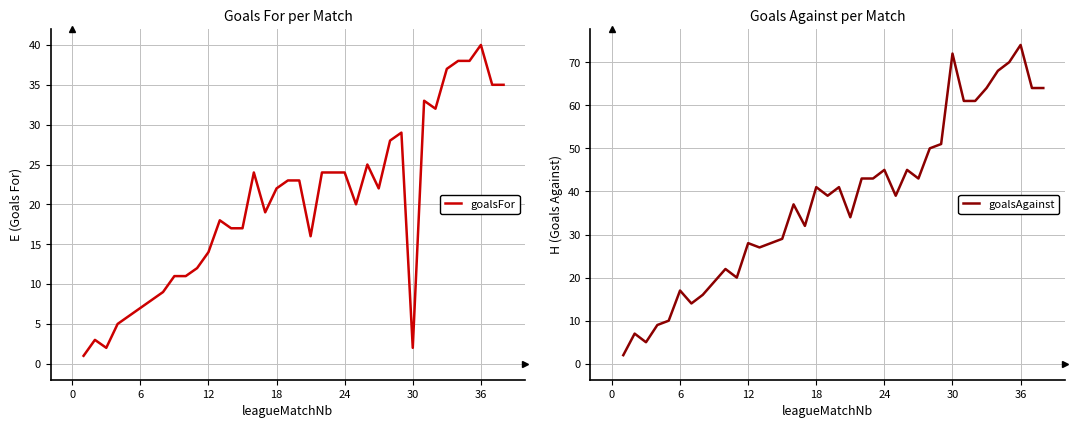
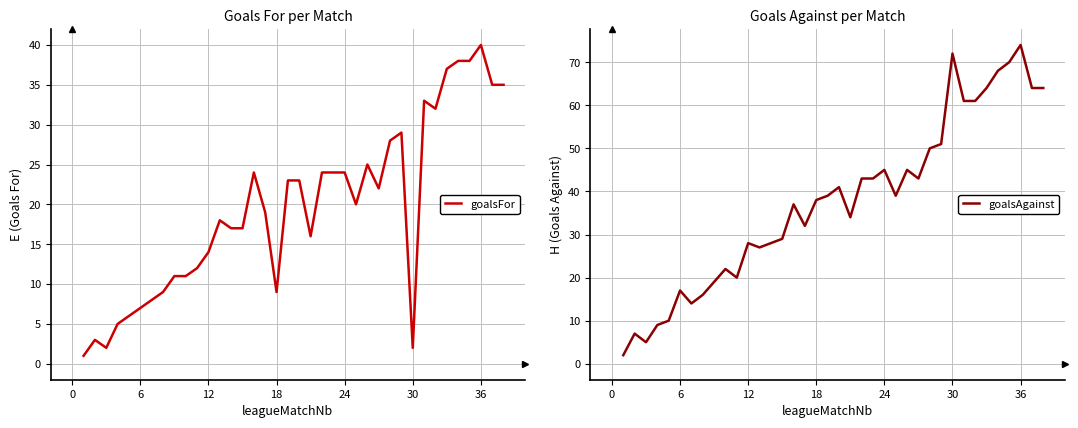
  {
    "Goals For per Match": {
      "6": 7,
      "12": 14,
-     "18": 22,
+     "18": 9,
      "24": 24,
      "30": 2,
      "36": 40
    },
    "Goals Against per Match": {
      "6": 17,
      "12": 28,
-     "18": 41,
+     "18": 38,
      "24": 45,
      "30": 72,
      "36": 74
    }
  }
